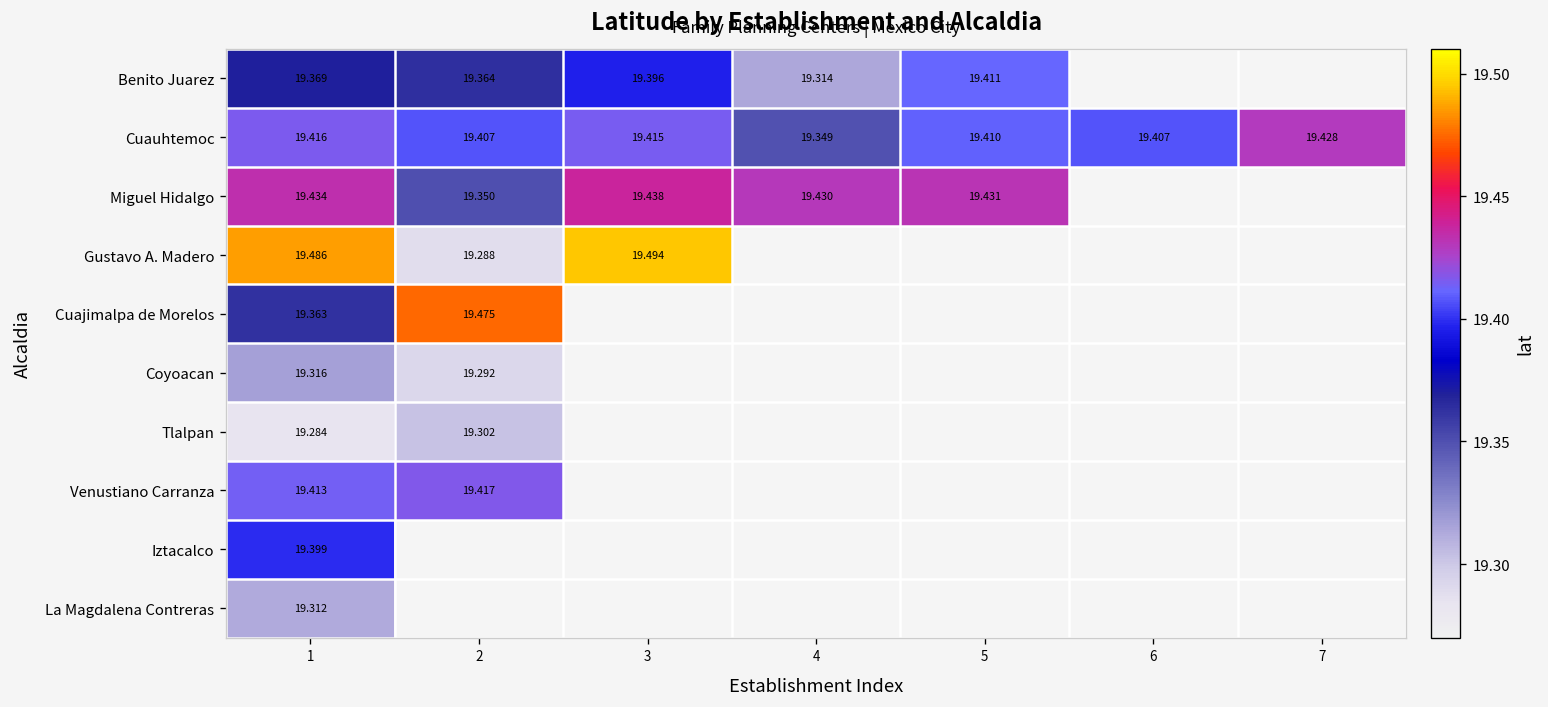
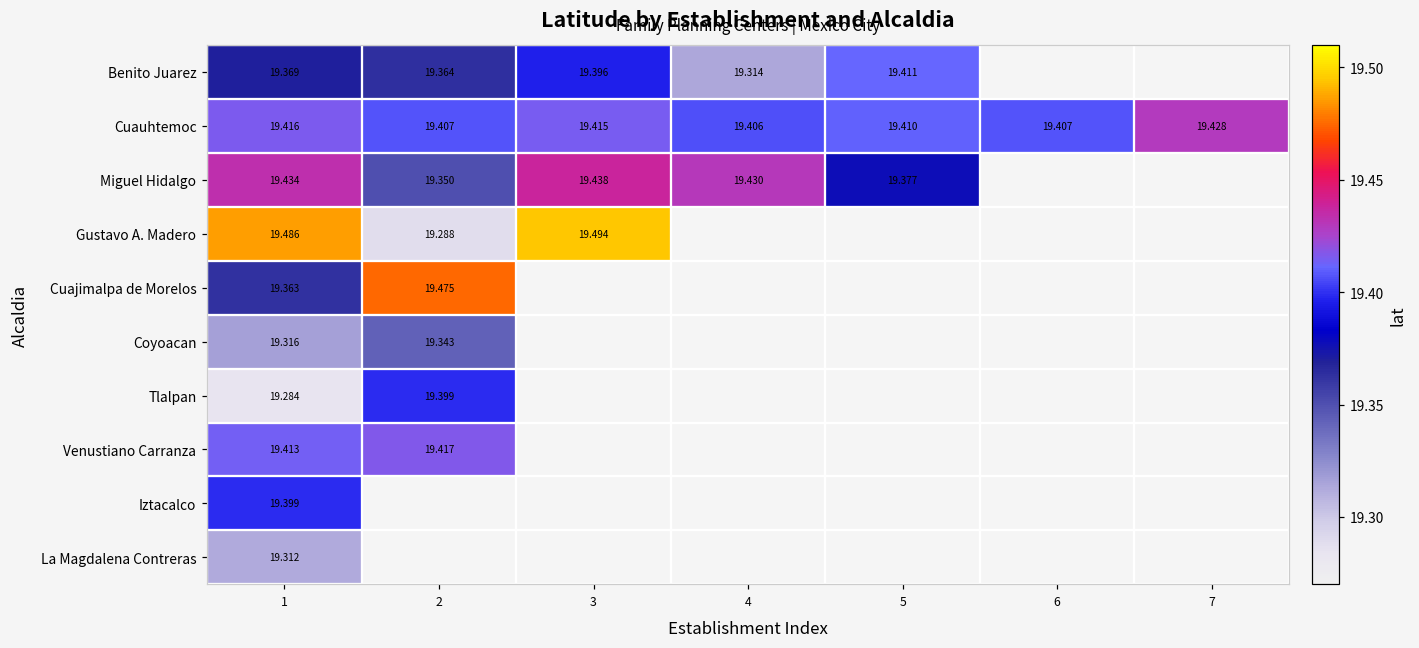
  {
    "Benito Juarez": {
      "1": 19.369,
      "2": 19.364,
      "3": 19.396,
      "4": 19.314,
      "5": 19.411
    },
    "Cuauhtemoc": {
      "1": 19.416,
      "2": 19.407,
      "3": 19.415,
-     "4": 19.349,
+     "4": 19.406,
      "5": 19.410,
      "6": 19.407,
      "7": 19.428
    },
    "Miguel Hidalgo": {
      "1": 19.434,
      "2": 19.350,
      "3": 19.438,
      "4": 19.430,
-     "5": 19.431
+     "5": 19.377
    },
    "Gustavo A. Madero": {
      "1": 19.486,
      "2": 19.288,
      "3": 19.494
    },
    "Cuajimalpa de Morelos": {
      "1": 19.363,
      "2": 19.475
    },
    "Coyoacan": {
      "1": 19.316,
-     "2": 19.292
+     "2": 19.343
    },
    "Tlalpan": {
      "1": 19.284,
-     "2": 19.302
+     "2": 19.399
    },
    "Venustiano Carranza": {
      "1": 19.413,
      "2": 19.417
    },
    "Iztacalco": {
      "1": 19.399
    },
    "La Magdalena Contreras": {
      "1": 19.312
    }
  }
